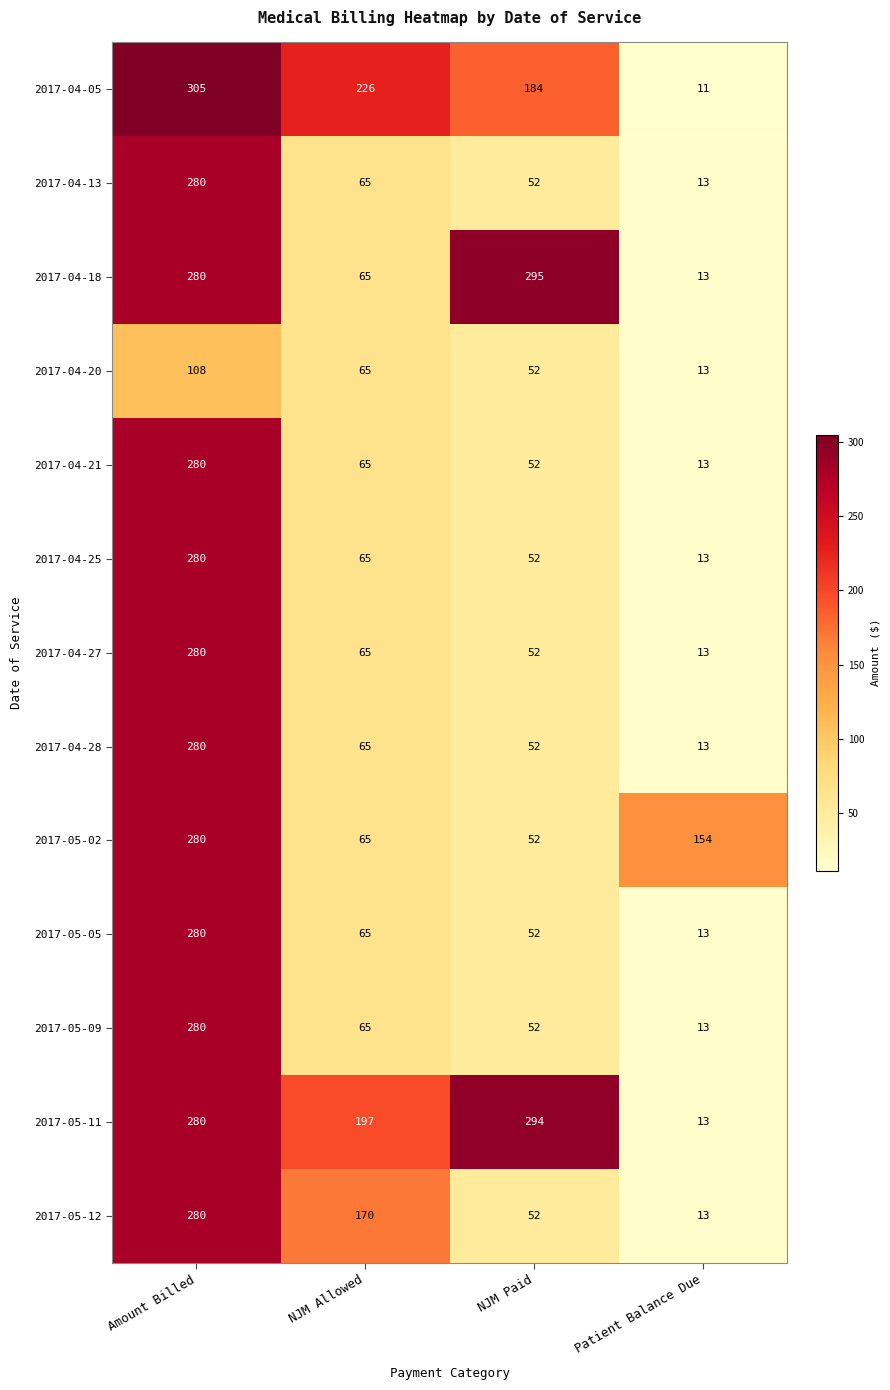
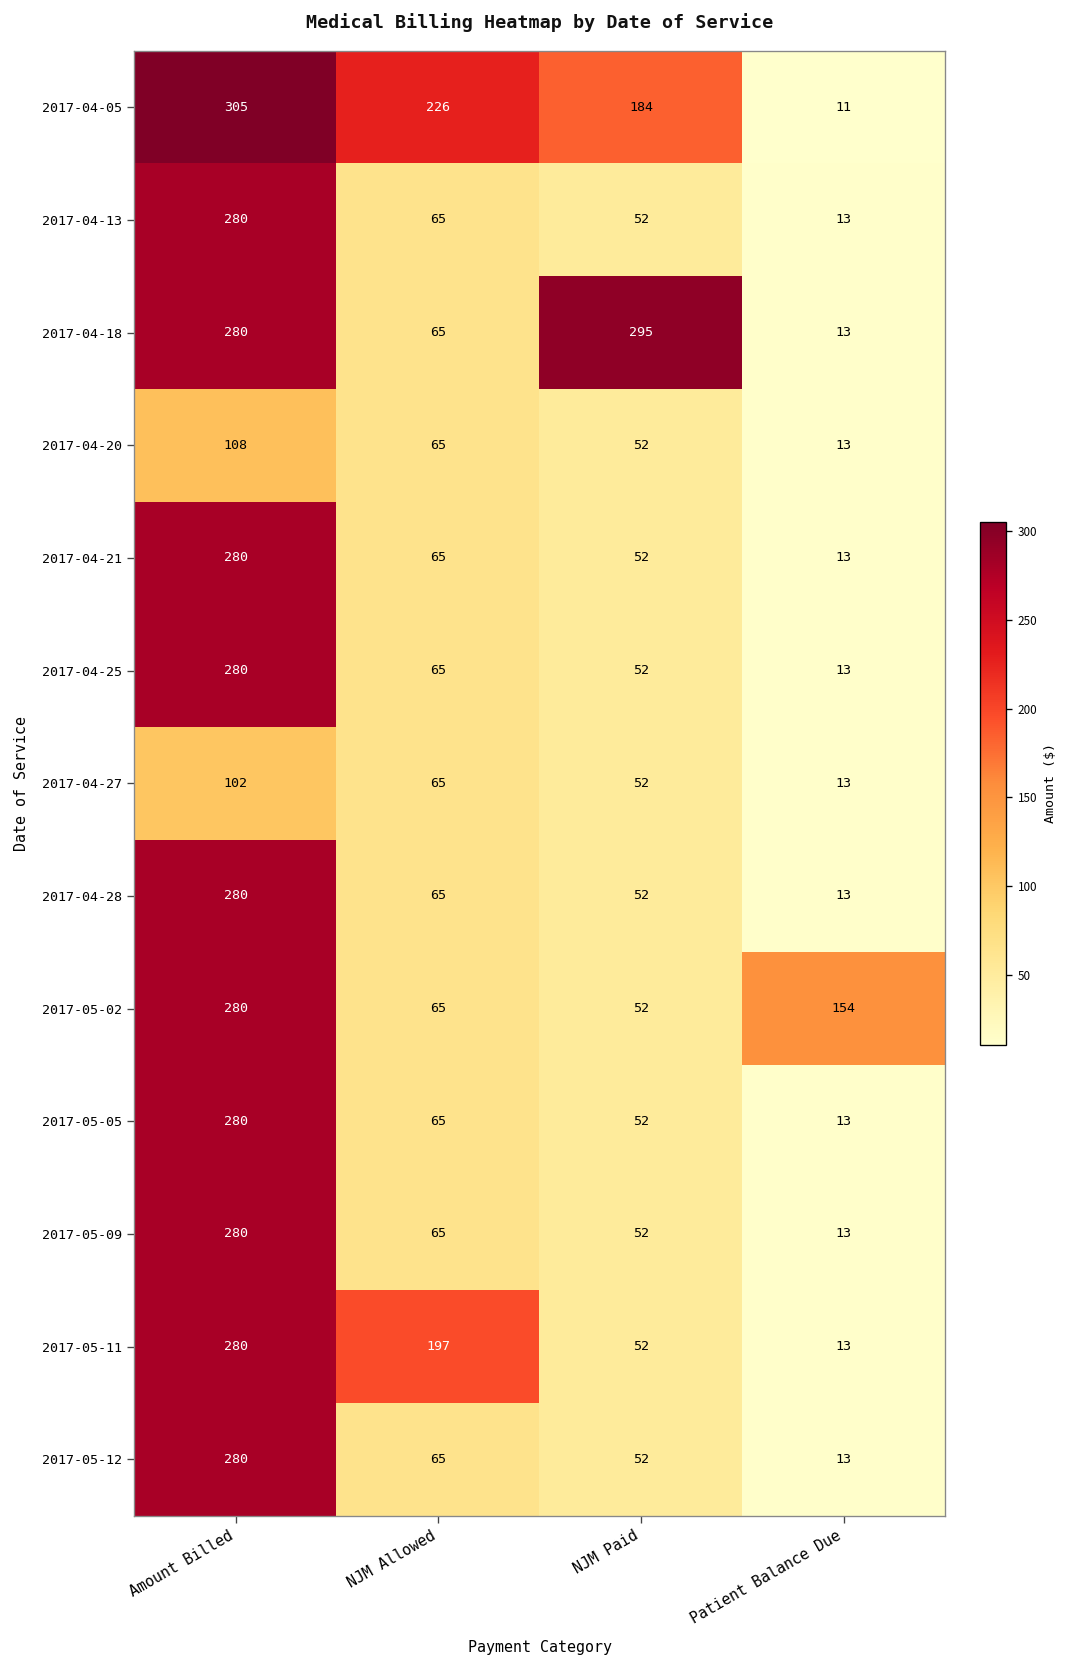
  {
    "2017-04-05": {
      "Amount Billed": 305,
      "NJM Allowed": 226,
      "NJM Paid": 184,
      "Patient Balance Due": 11
    },
    "2017-04-13": {
      "Amount Billed": 280,
      "NJM Allowed": 65,
      "NJM Paid": 52,
      "Patient Balance Due": 13
    },
    "2017-04-18": {
      "Amount Billed": 280,
      "NJM Allowed": 65,
      "NJM Paid": 295,
      "Patient Balance Due": 13
    },
    "2017-04-20": {
      "Amount Billed": 108,
      "NJM Allowed": 65,
      "NJM Paid": 52,
      "Patient Balance Due": 13
    },
    "2017-04-21": {
      "Amount Billed": 280,
      "NJM Allowed": 65,
      "NJM Paid": 52,
      "Patient Balance Due": 13
    },
    "2017-04-25": {
      "Amount Billed": 280,
      "NJM Allowed": 65,
      "NJM Paid": 52,
      "Patient Balance Due": 13
    },
    "2017-04-27": {
-     "Amount Billed": 280,
+     "Amount Billed": 102,
      "NJM Allowed": 65,
      "NJM Paid": 52,
      "Patient Balance Due": 13
    },
    "2017-04-28": {
      "Amount Billed": 280,
      "NJM Allowed": 65,
      "NJM Paid": 52,
      "Patient Balance Due": 13
    },
    "2017-05-02": {
      "Amount Billed": 280,
      "NJM Allowed": 65,
      "NJM Paid": 52,
      "Patient Balance Due": 154
    },
    "2017-05-05": {
      "Amount Billed": 280,
      "NJM Allowed": 65,
      "NJM Paid": 52,
      "Patient Balance Due": 13
    },
    "2017-05-09": {
      "Amount Billed": 280,
      "NJM Allowed": 65,
      "NJM Paid": 52,
      "Patient Balance Due": 13
    },
    "2017-05-11": {
      "Amount Billed": 280,
      "NJM Allowed": 197,
-     "NJM Paid": 294,
+     "NJM Paid": 52,
      "Patient Balance Due": 13
    },
    "2017-05-12": {
      "Amount Billed": 280,
-     "NJM Allowed": 170,
+     "NJM Allowed": 65,
      "NJM Paid": 52,
      "Patient Balance Due": 13
    }
  }
